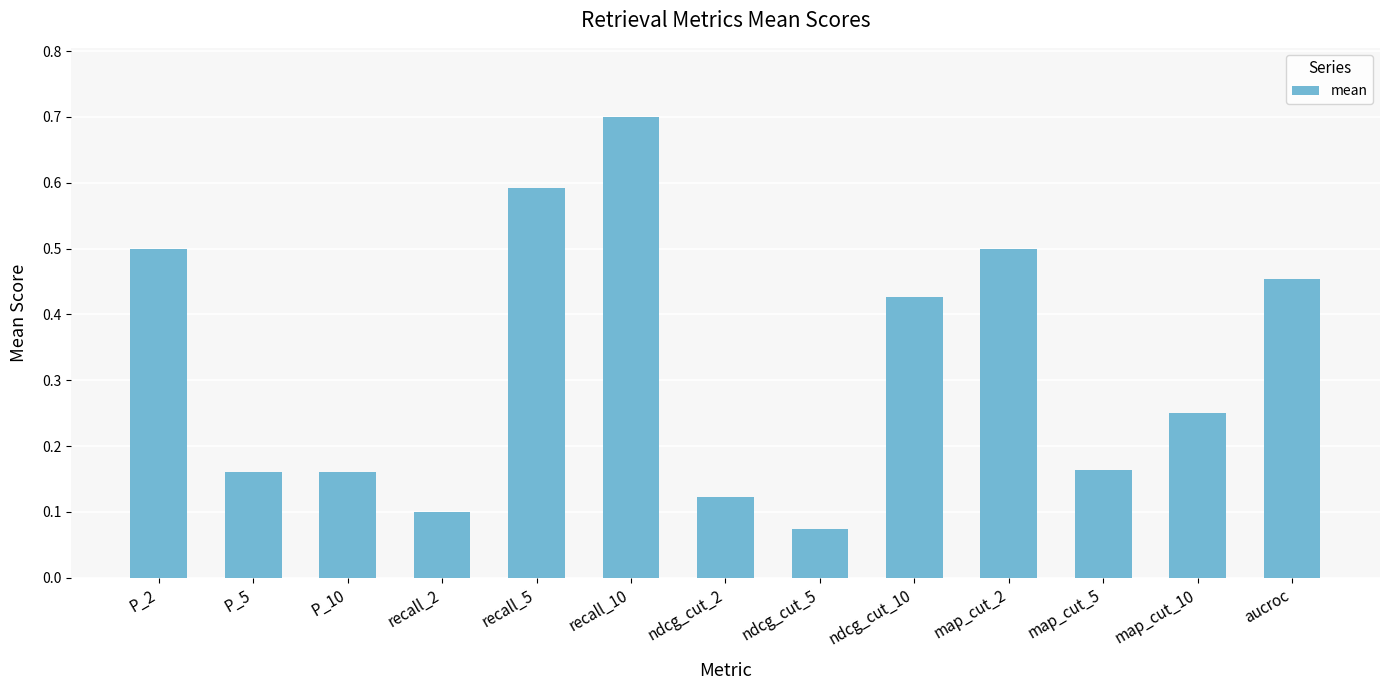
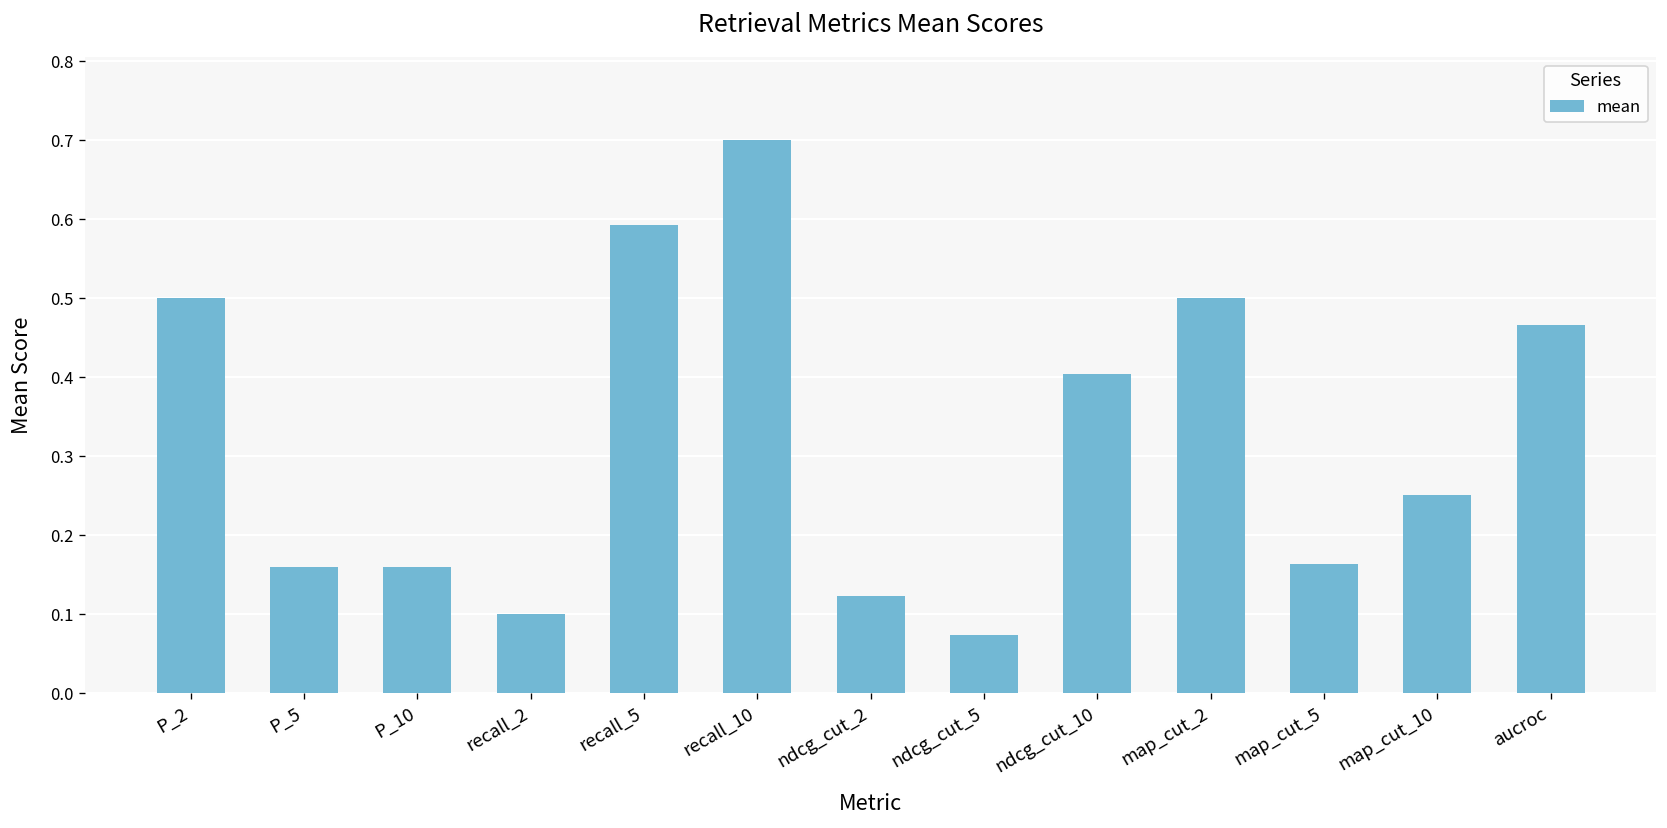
  {
    "P_2": 0.50,
    "P_5": 0.16,
    "P_10": 0.16,
    "recall_2": 0.10,
    "recall_5": 0.59,
    "recall_10": 0.70,
    "ndcg_cut_2": 0.12,
    "ndcg_cut_5": 0.07,
-   "ndcg_cut_10": 0.43,
+   "ndcg_cut_10": 0.40,
    "map_cut_2": 0.50,
    "map_cut_5": 0.16,
    "map_cut_10": 0.25,
-   "aucroc": 0.45
+   "aucroc": 0.47
  }
